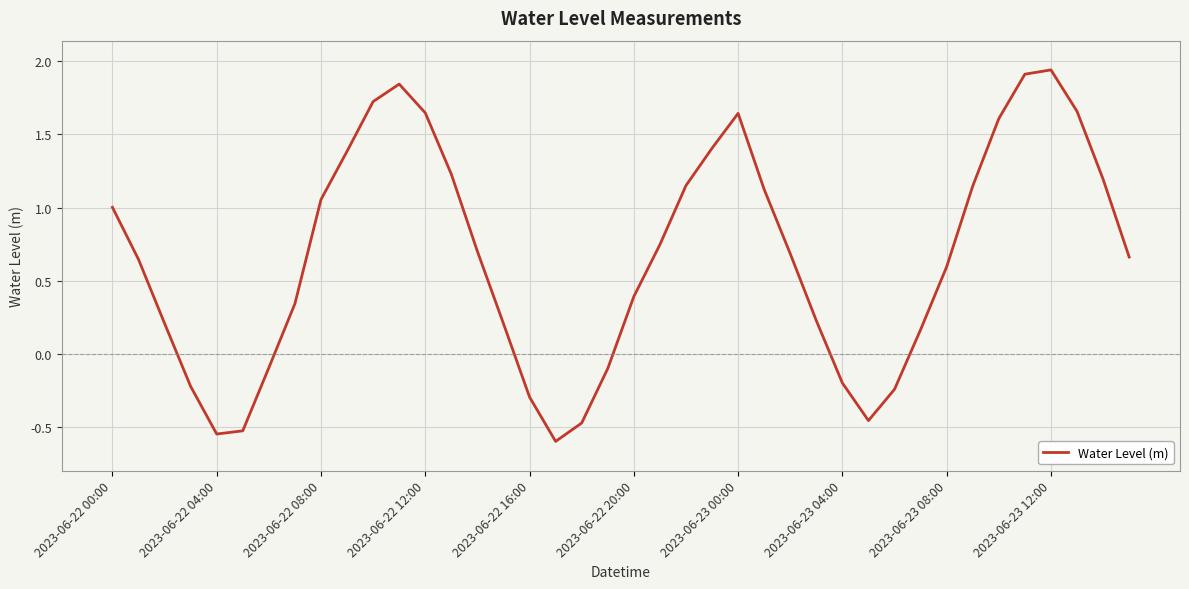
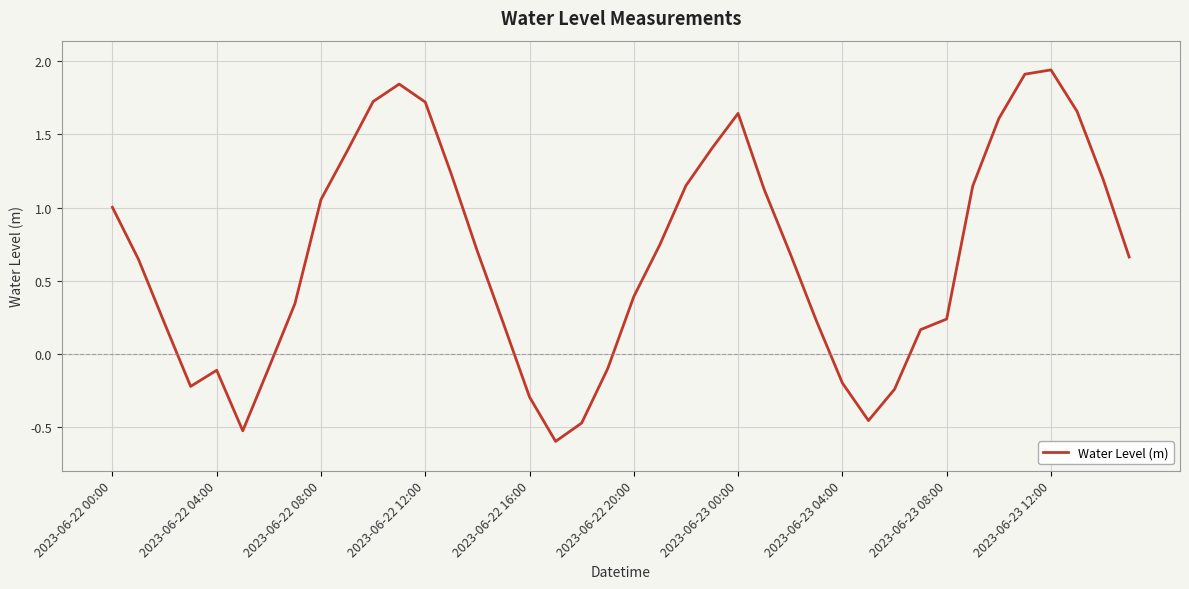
  {
    "2023-06-22 00:00": 1.00,
-   "2023-06-22 04:00": -0.55,
+   "2023-06-22 04:00": -0.11,
    "2023-06-22 08:00": 1.05,
-   "2023-06-22 12:00": 1.65,
+   "2023-06-22 12:00": 1.72,
    "2023-06-22 16:00": -0.30,
    "2023-06-22 20:00": 0.39,
    "2023-06-23 00:00": 1.64,
    "2023-06-23 04:00": -0.20,
-   "2023-06-23 08:00": 0.59,
+   "2023-06-23 08:00": 0.24,
    "2023-06-23 12:00": 1.94
  }
